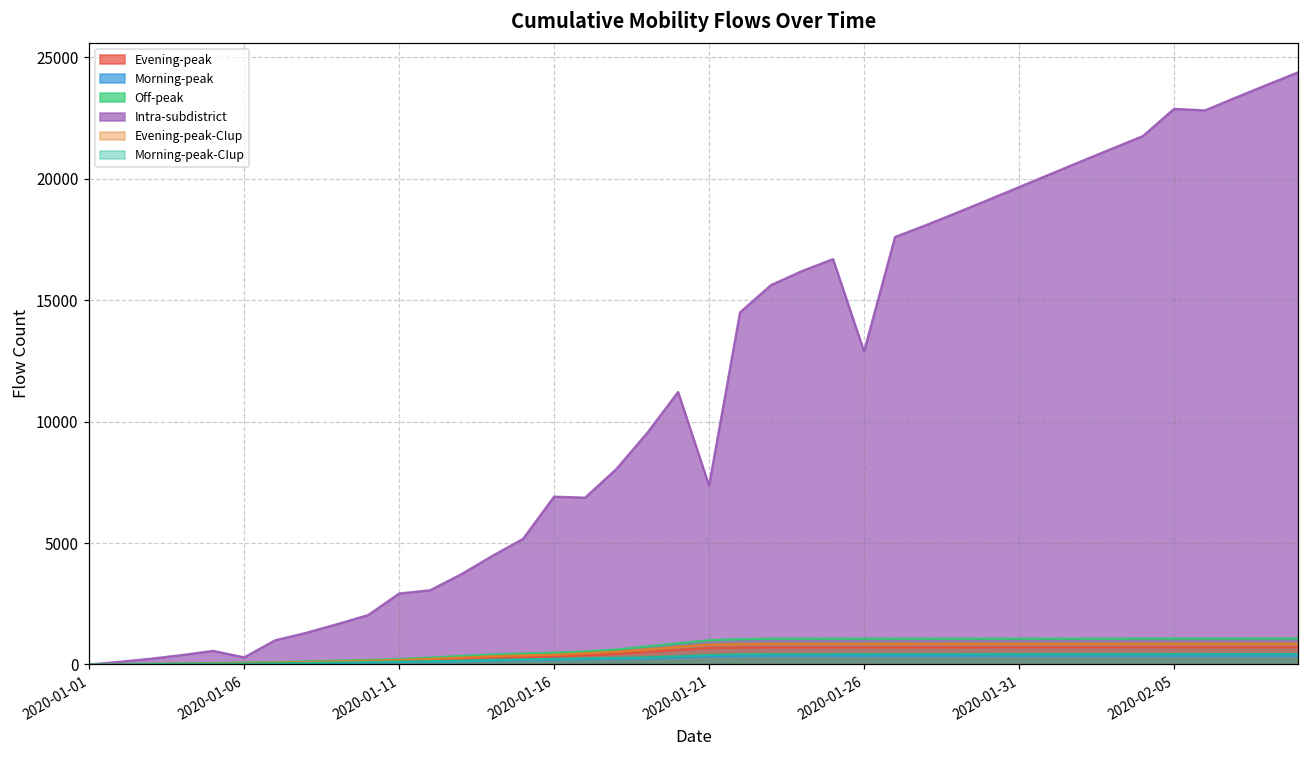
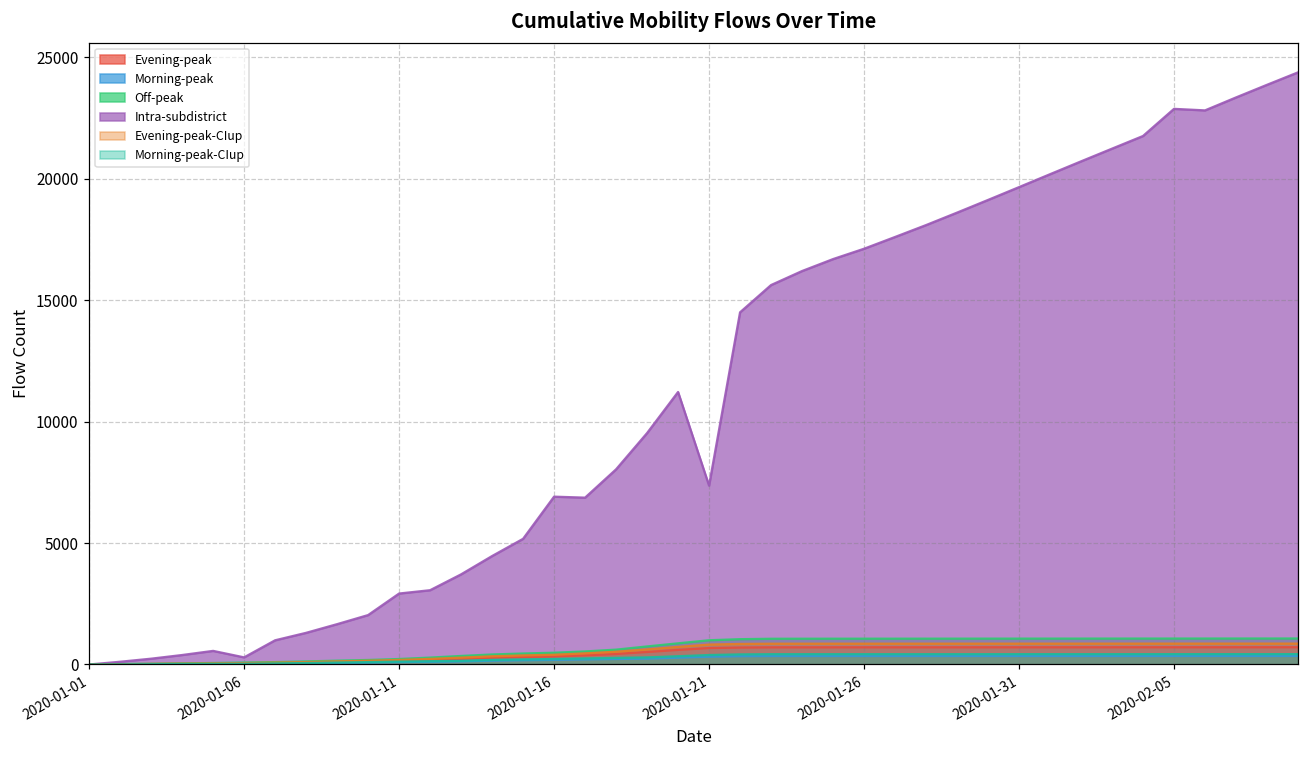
  {
    "Intra-subdistrict": {
      "2020-01-06": 300,
      "2020-01-11": 2900,
      "2020-01-16": 6900,
      "2020-01-21": 7400,
-     "2020-01-26": 12900,
+     "2020-01-26": 17100,
      "2020-01-31": 19700,
      "2020-02-05": 22900
    }
  }
